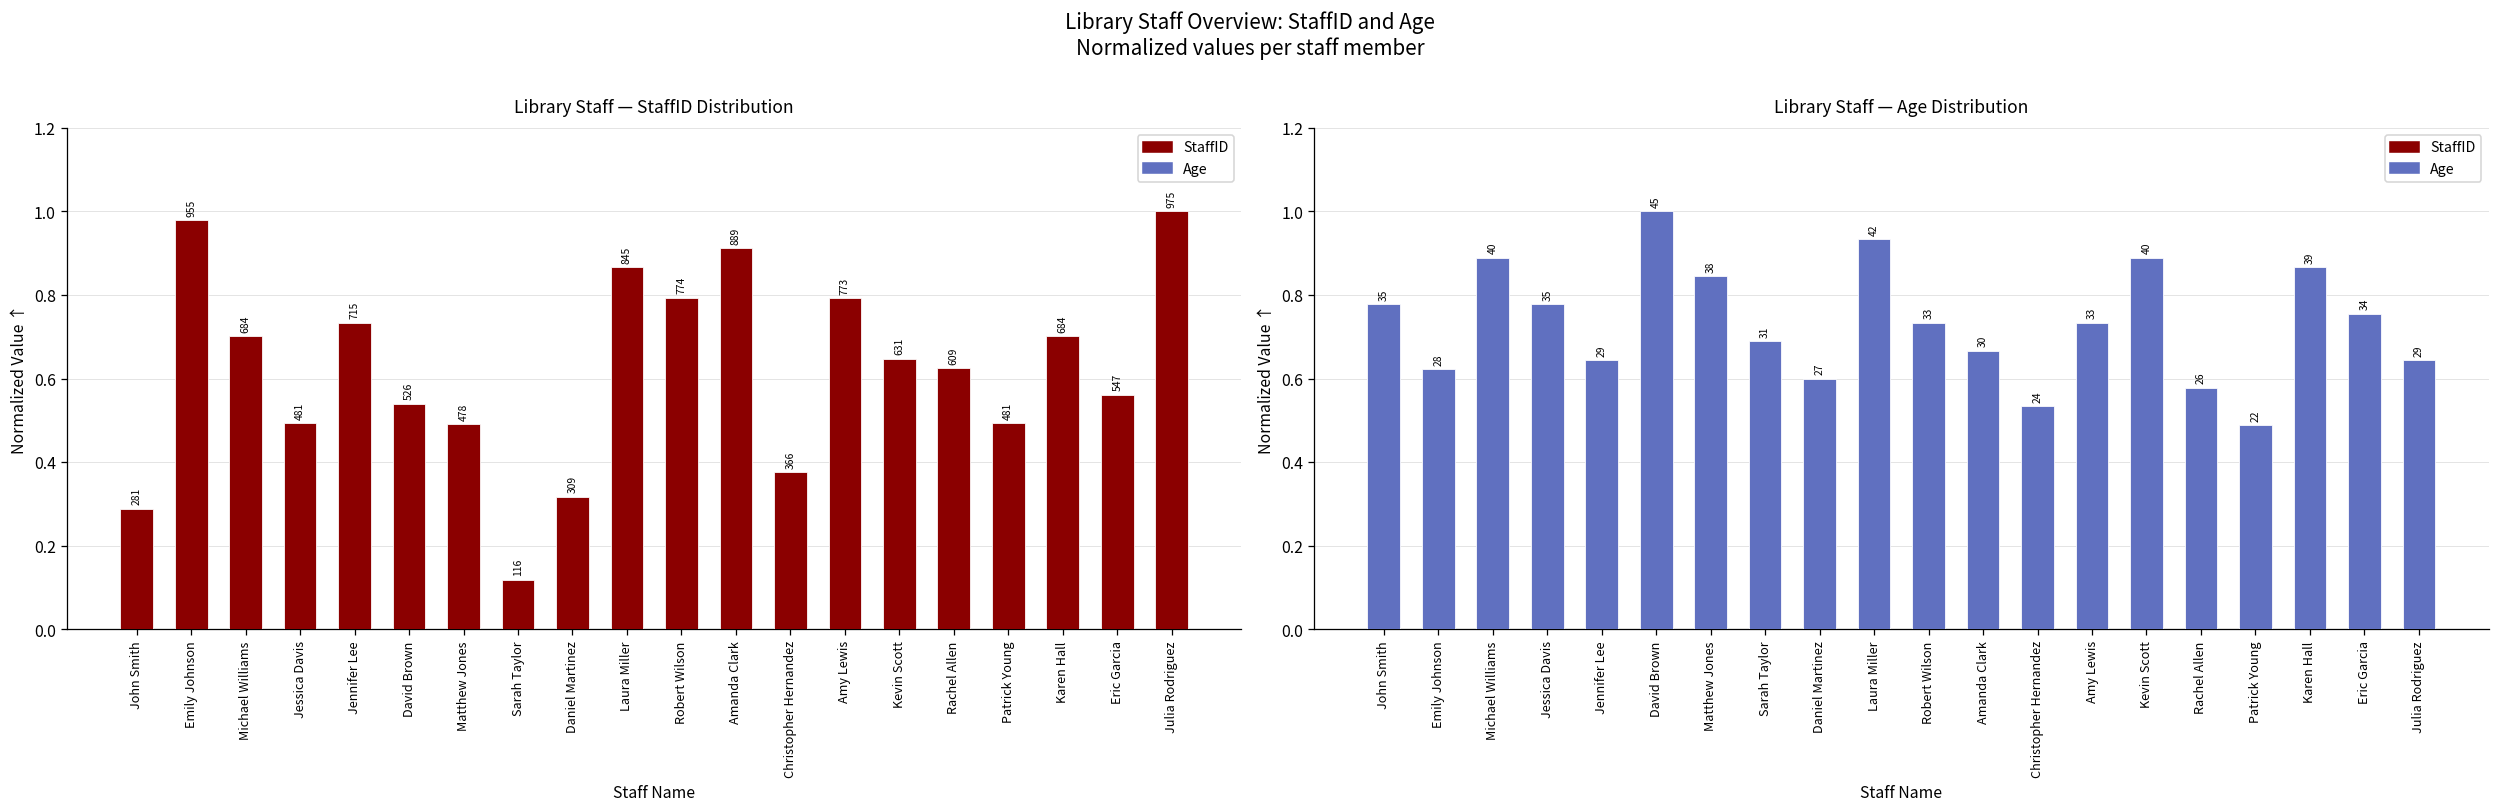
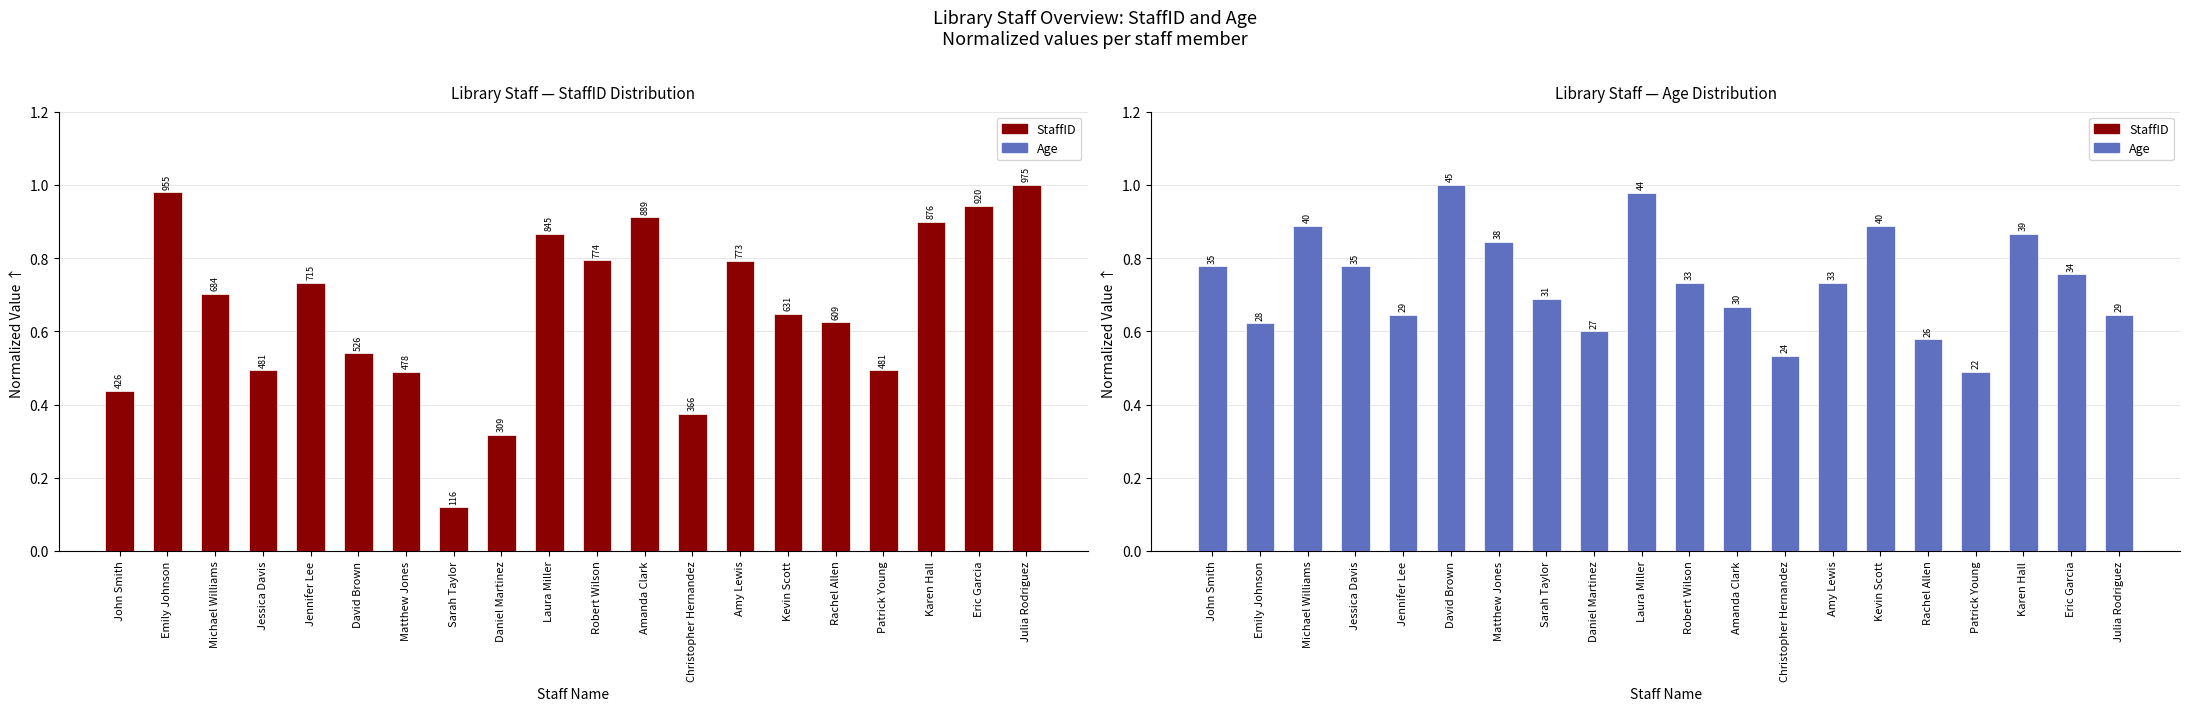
  {
    "Library Staff — StaffID Distribution": {
-     "John Smith": 281,
-     "Karen Hall": 684,
-     "Eric Garcia": 547
+     "John Smith": 426,
+     "Karen Hall": 876,
+     "Eric Garcia": 920
    },
    "Library Staff — Age Distribution": {
-     "Laura Miller": 42
+     "Laura Miller": 44
    }
  }
